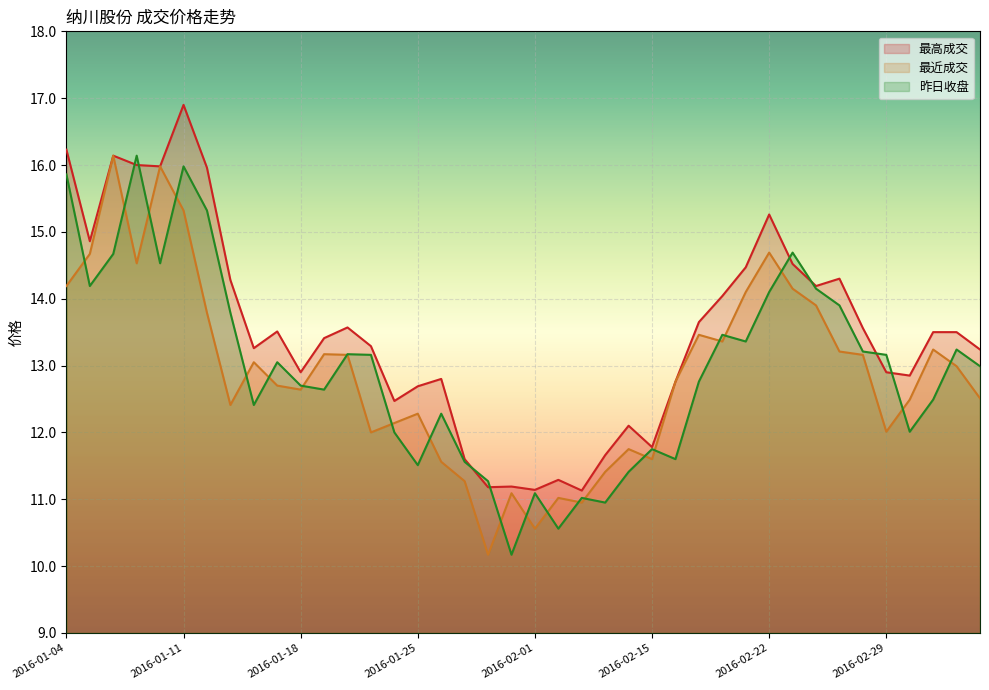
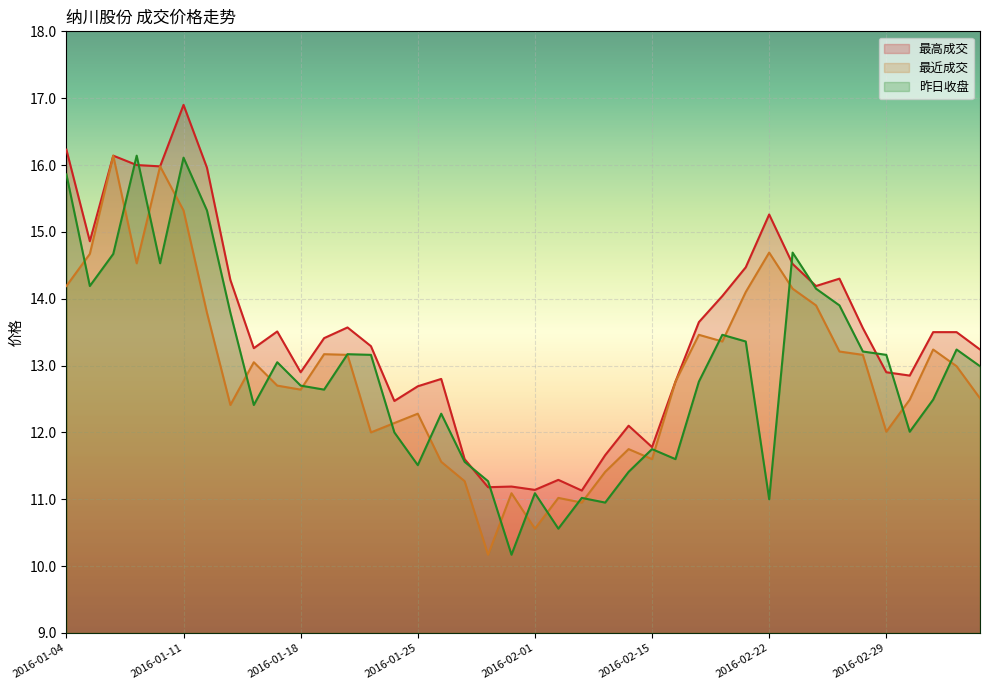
  {
    "昨日收盘": {
      "2016-01-04": 15.9,
-     "2016-01-11": 16.0,
+     "2016-01-11": 16.1,
      "2016-01-18": 12.7,
      "2016-01-25": 11.5,
      "2016-02-01": 11.1,
-     "2016-02-22": 14.1,
+     "2016-02-22": 11.0,
      "2016-02-29": 13.2
    }
  }
